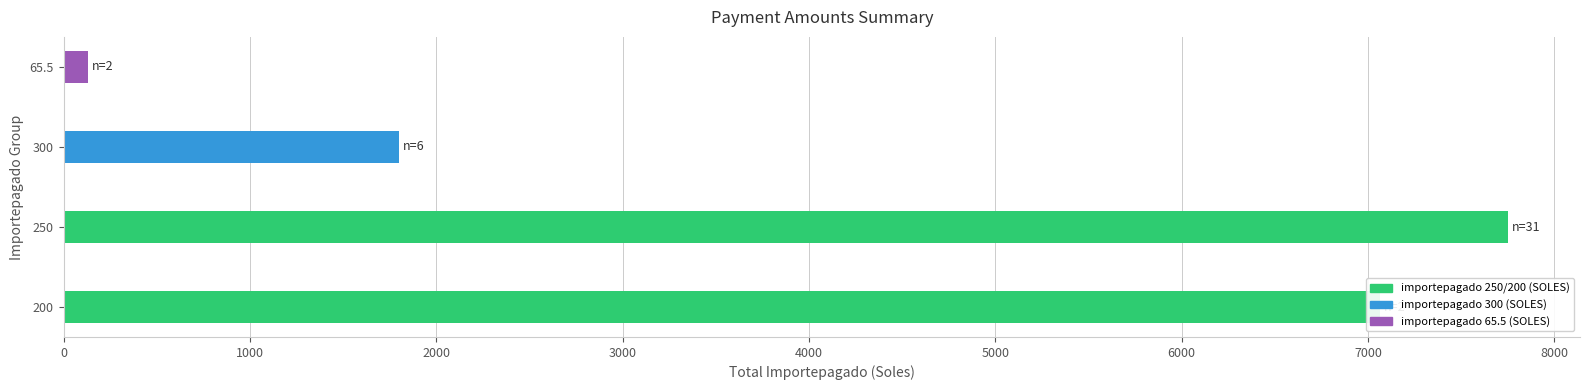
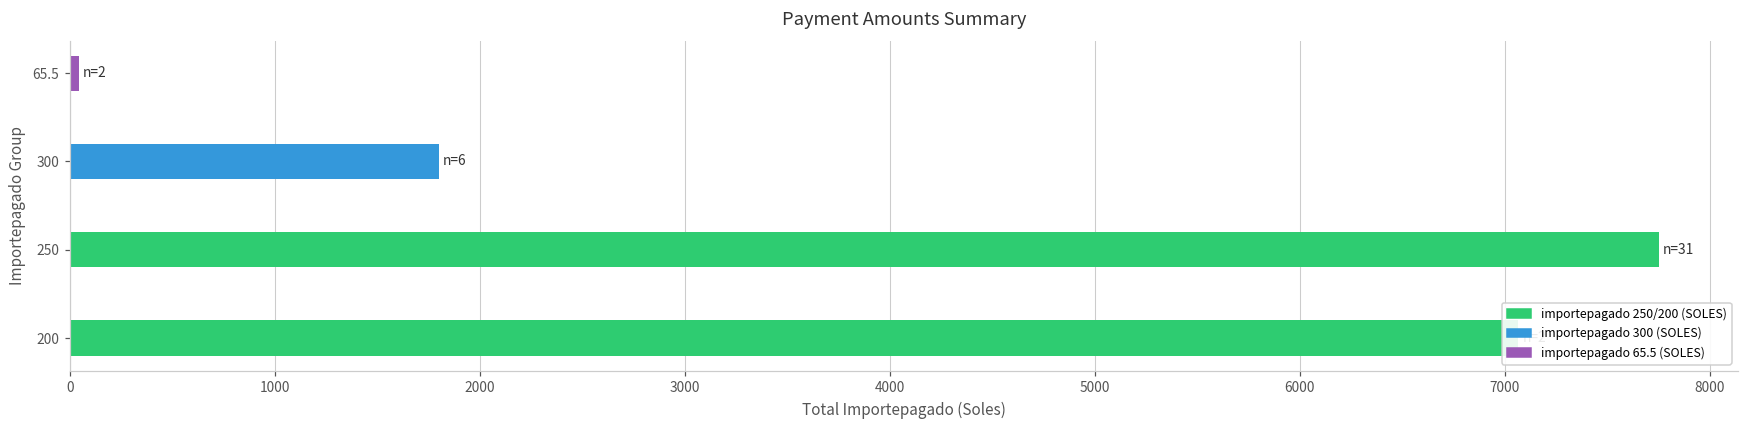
  {
-   "65.5": 130
+   "65.5": 40
  }
